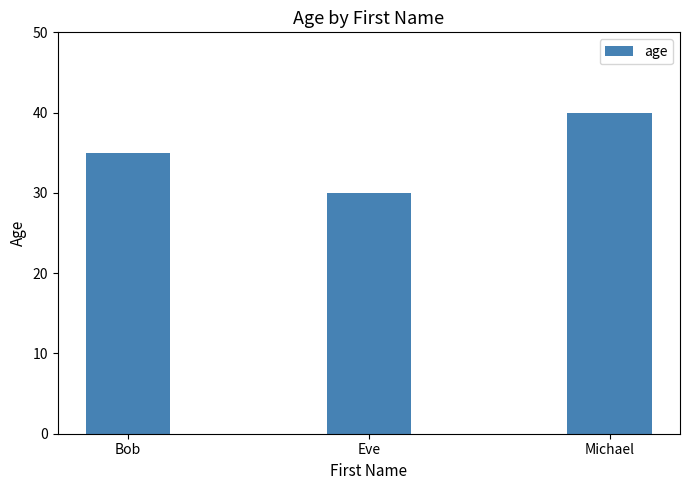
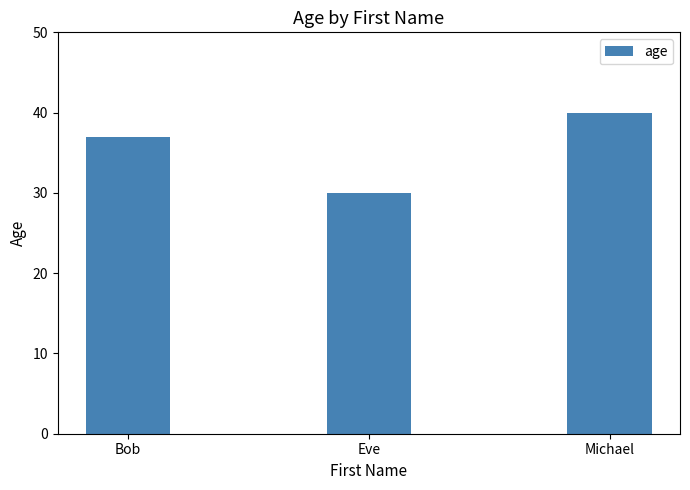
  {
-   "Bob": 35,
+   "Bob": 37,
    "Eve": 30,
    "Michael": 40
  }
